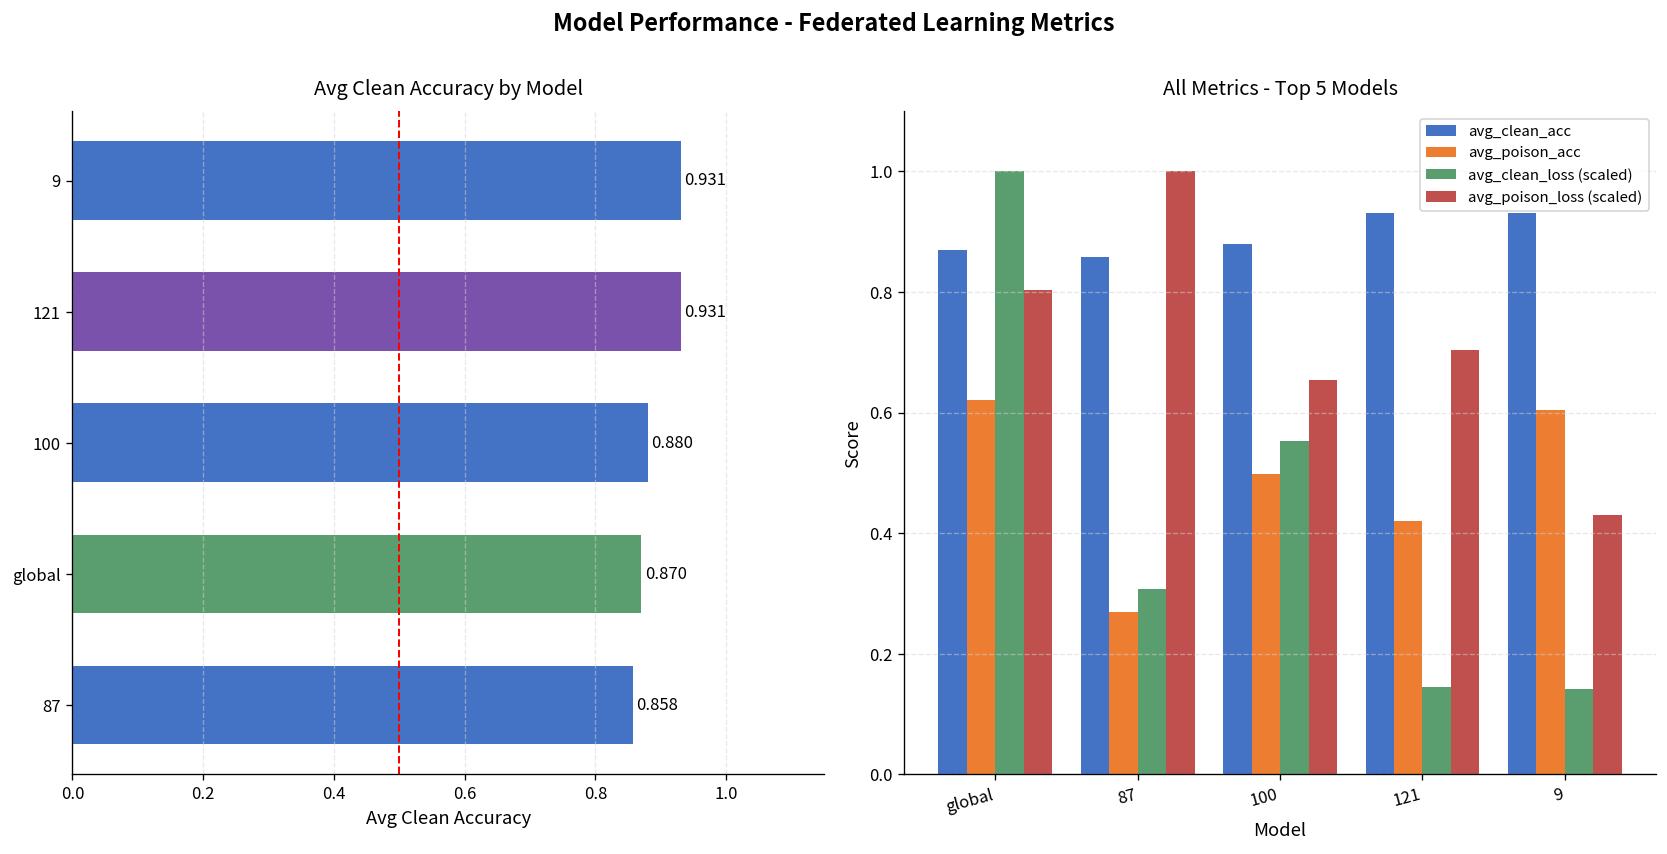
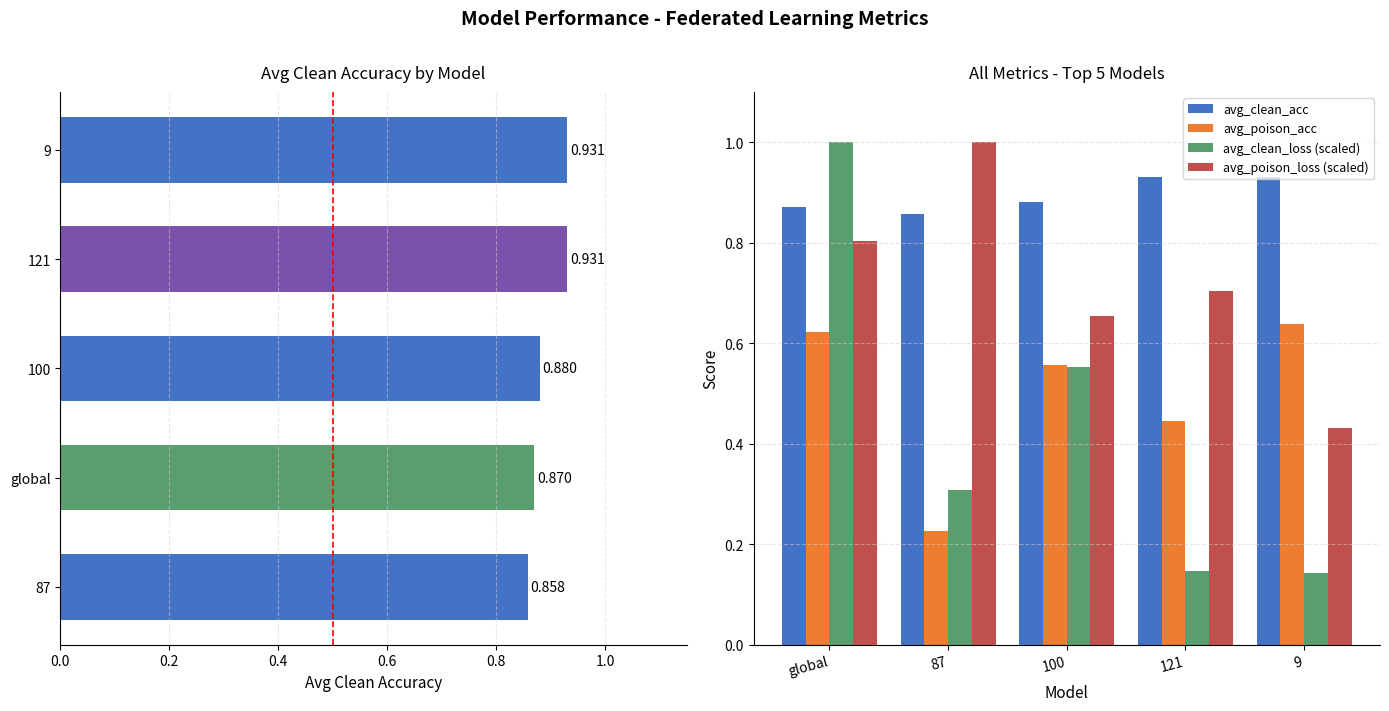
  {
    "Avg Clean Accuracy by Model": {
      "9": 0.931,
      "121": 0.931,
      "100": 0.880,
      "global": 0.870,
      "87": 0.858
    },
    "All Metrics - Top 5 Models": {
      "avg_clean_acc": {
        "global": 0.87,
        "87": 0.86,
        "100": 0.88,
        "121": 0.93
      },
      "avg_poison_acc": {
        "global": 0.62,
-       "87": 0.27,
-       "100": 0.50,
-       "121": 0.42,
-       "9": 0.60
+       "87": 0.23,
+       "100": 0.56,
+       "121": 0.45,
+       "9": 0.64
      },
      "avg_clean_loss (scaled)": {
        "global": 1.00,
        "87": 0.31,
        "100": 0.55,
        "121": 0.15,
        "9": 0.14
      },
      "avg_poison_loss (scaled)": {
        "global": 0.80,
        "87": 1.00,
        "100": 0.65,
        "121": 0.70,
        "9": 0.43
      }
    }
  }
